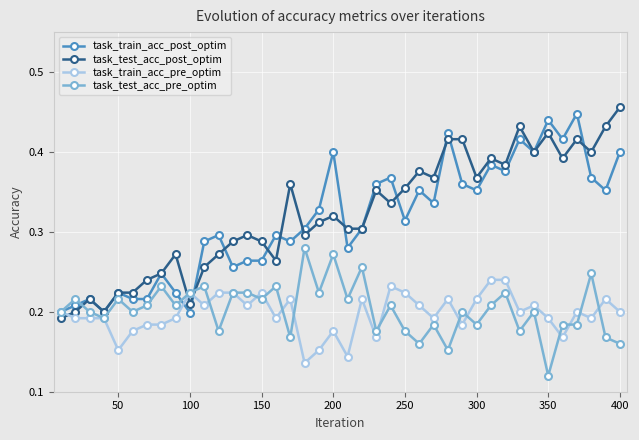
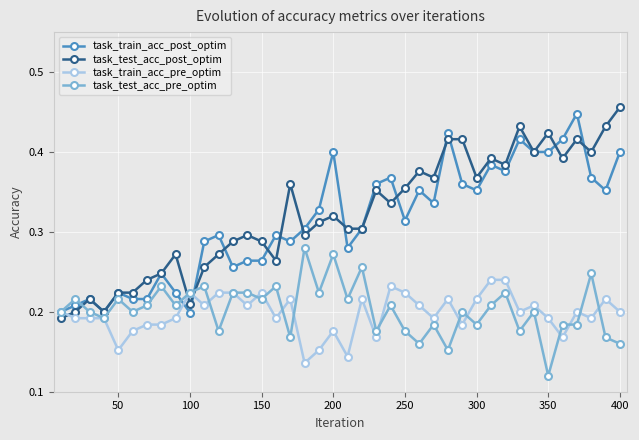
  {
    "task_train_acc_post_optim": {
      "100": 0.20,
      "150": 0.26,
      "200": 0.40,
      "250": 0.31,
      "300": 0.35,
-     "350": 0.44,
+     "350": 0.40,
      "400": 0.40
    },
    "task_test_acc_post_optim": {
      "100": 0.21,
      "150": 0.29,
      "200": 0.32,
      "250": 0.35,
      "300": 0.37,
      "350": 0.42,
      "400": 0.46
    }
  }
